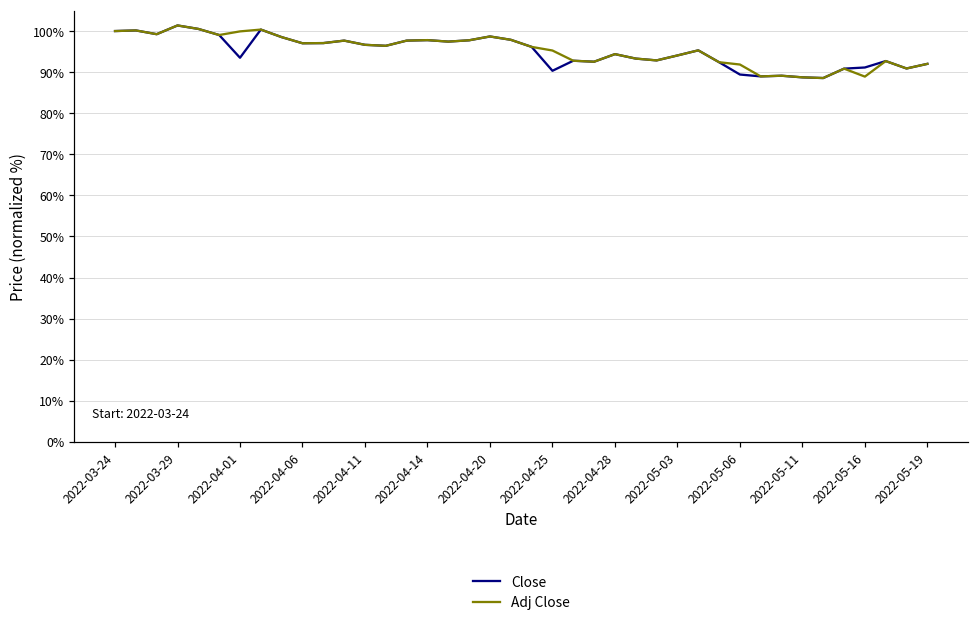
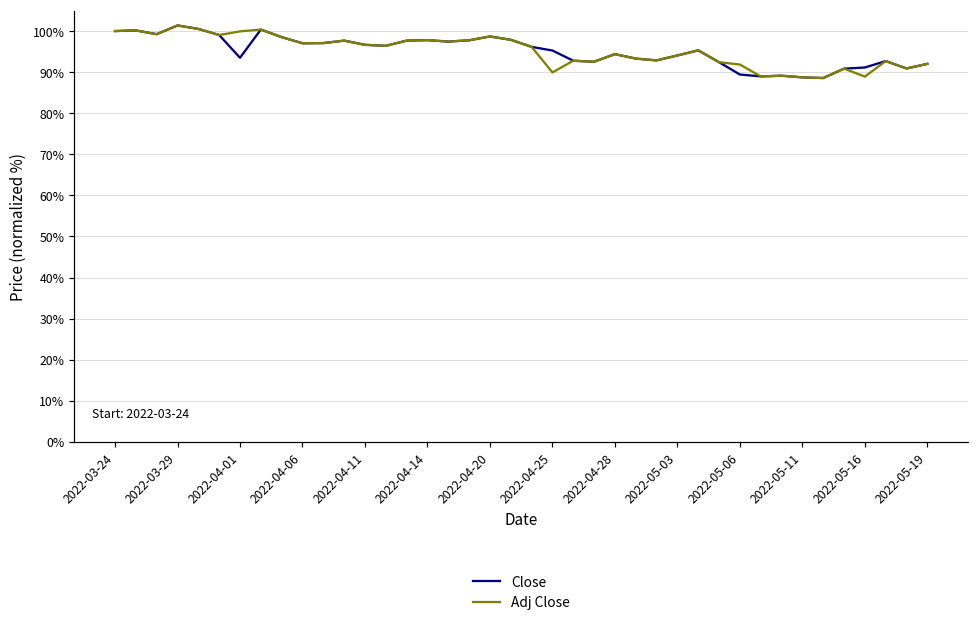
  {
    "Close": {
      "2022-04-01": "93%",
-     "2022-04-25": "90%",
+     "2022-04-25": "95%",
      "2022-05-06": "89%",
      "2022-05-16": "91%"
    },
    "Adj Close": {
      "2022-04-01": "100%",
-     "2022-04-25": "95%",
+     "2022-04-25": "90%",
      "2022-05-06": "92%",
      "2022-05-16": "89%"
    }
  }
